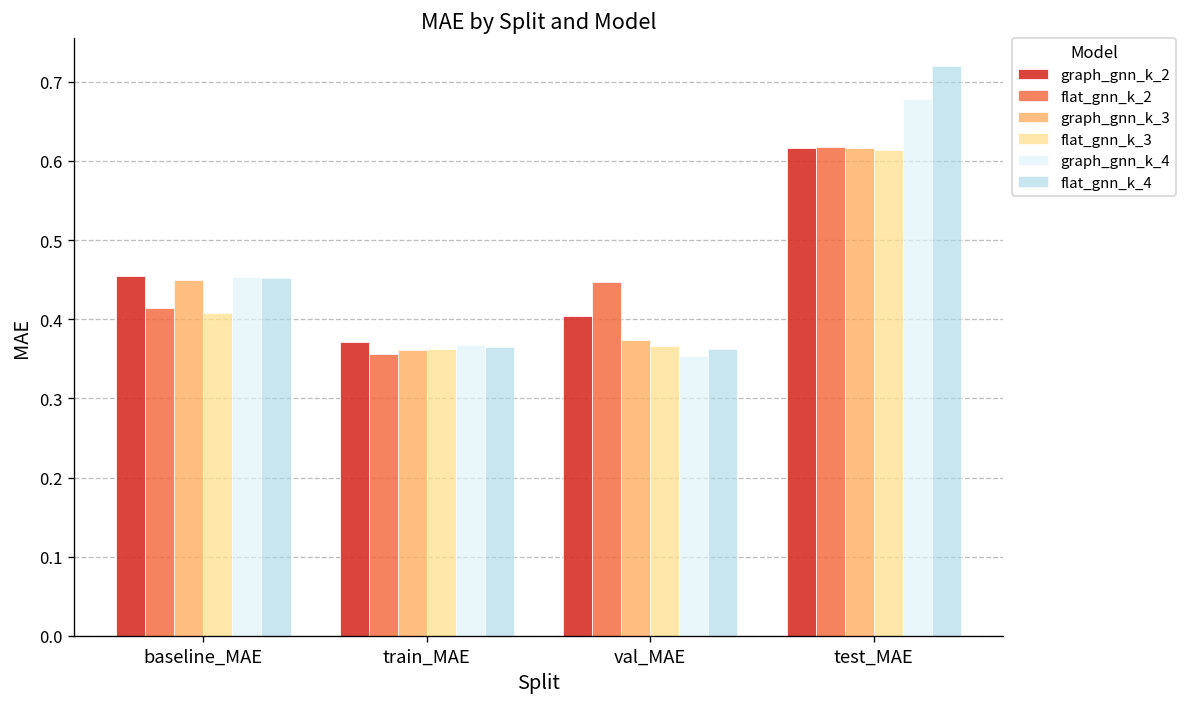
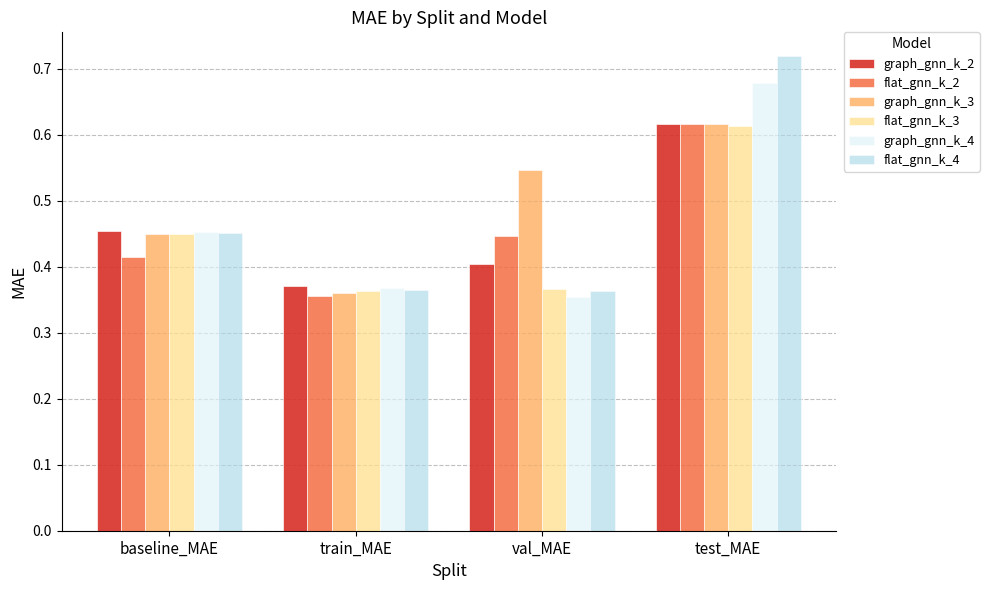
  {
    "graph_gnn_k_2": {
      "baseline_MAE": 0.45,
      "train_MAE": 0.37,
      "val_MAE": 0.40,
      "test_MAE": 0.62
    },
    "flat_gnn_k_2": {
      "baseline_MAE": 0.41,
      "train_MAE": 0.36,
      "val_MAE": 0.45,
      "test_MAE": 0.62
    },
    "graph_gnn_k_3": {
      "baseline_MAE": 0.45,
      "train_MAE": 0.36,
-     "val_MAE": 0.37,
+     "val_MAE": 0.55,
      "test_MAE": 0.62
    },
    "flat_gnn_k_3": {
-     "baseline_MAE": 0.41,
+     "baseline_MAE": 0.45,
      "train_MAE": 0.36,
      "val_MAE": 0.37,
      "test_MAE": 0.61
    }
  }
